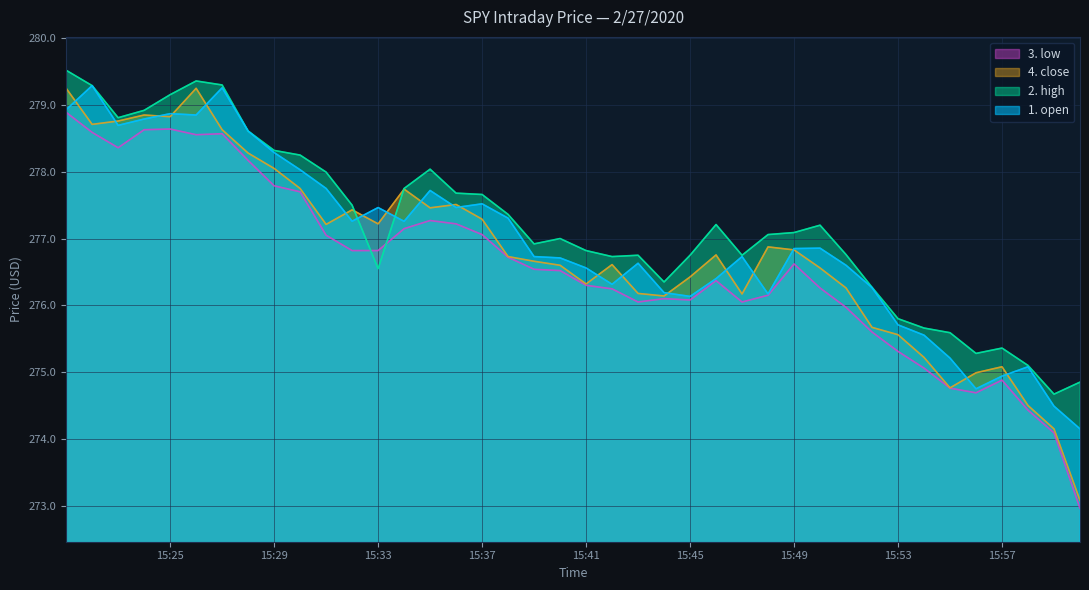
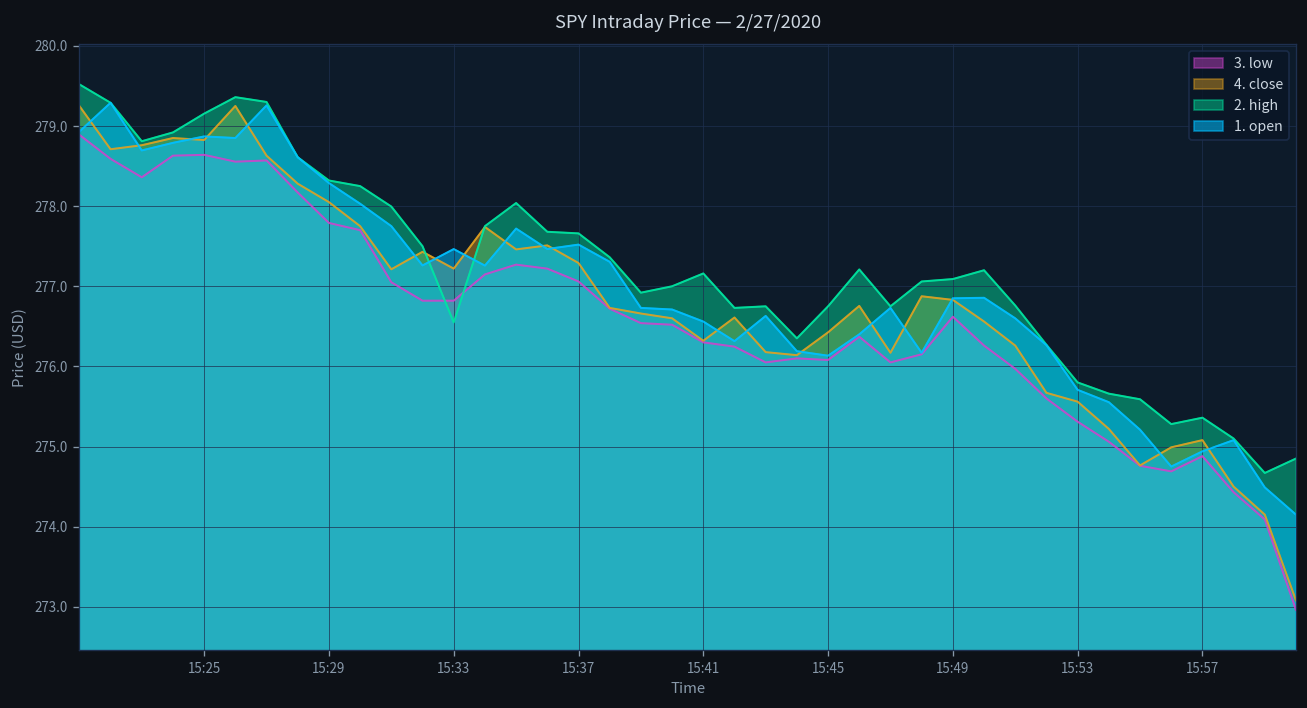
  {
    "3. low": {
      "15:25": 278.6,
      "15:29": 277.8,
      "15:33": 276.8,
      "15:37": 277.1,
      "15:45": 276.1,
      "15:49": 276.6,
      "15:53": 275.3,
      "15:57": 274.9
    },
    "4. close": {
      "15:25": 278.8,
      "15:29": 278.1,
      "15:33": 277.2,
      "15:37": 277.3,
      "15:45": 276.4,
      "15:53": 275.6,
      "15:57": 275.1
    },
    "2. high": {
      "15:25": 279.2,
      "15:33": 276.5,
      "15:37": 277.7,
-     "15:41": 276.8,
+     "15:41": 277.2,
      "15:45": 276.8,
      "15:49": 277.1,
      "15:53": 275.8,
      "15:57": 275.4
    },
    "1. open": {
      "15:25": 278.9,
      "15:33": 277.5,
      "15:37": 277.5,
      "15:41": 276.6,
      "15:45": 276.1,
      "15:53": 275.7,
      "15:57": 274.9
    }
  }
